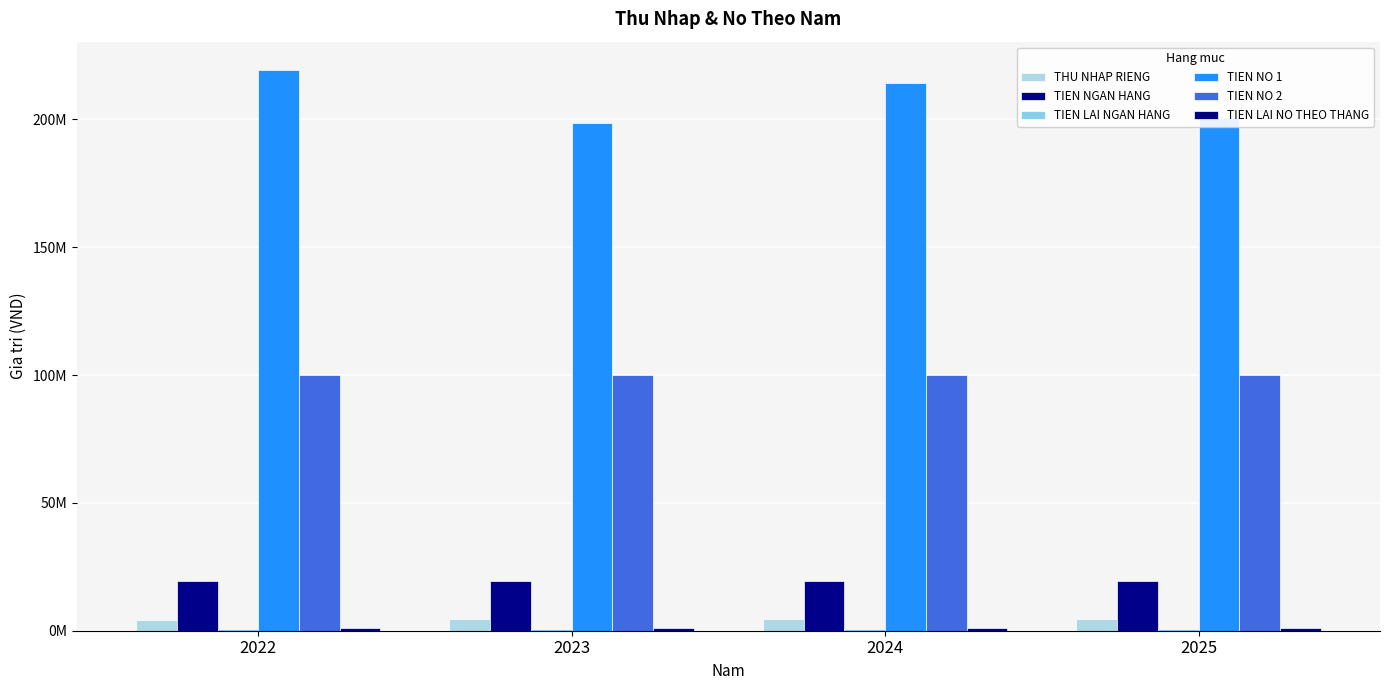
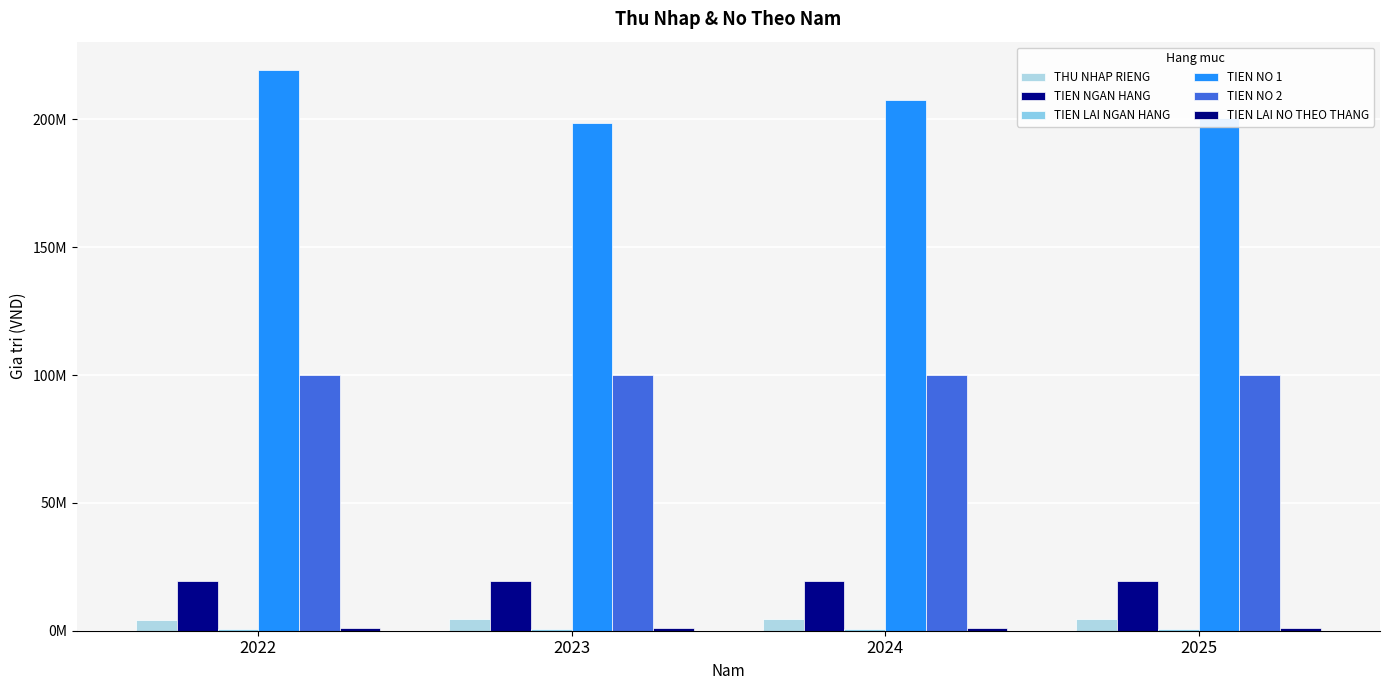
  {
    "TIEN NO 1": {
      "2022": 219000000,
      "2023": 199000000,
-     "2024": 214000000
+     "2024": 208000000
    },
    "TIEN NO 2": {
      "2022": 100000000,
      "2023": 100000000,
      "2024": 100000000,
      "2025": 100000000
    }
  }
